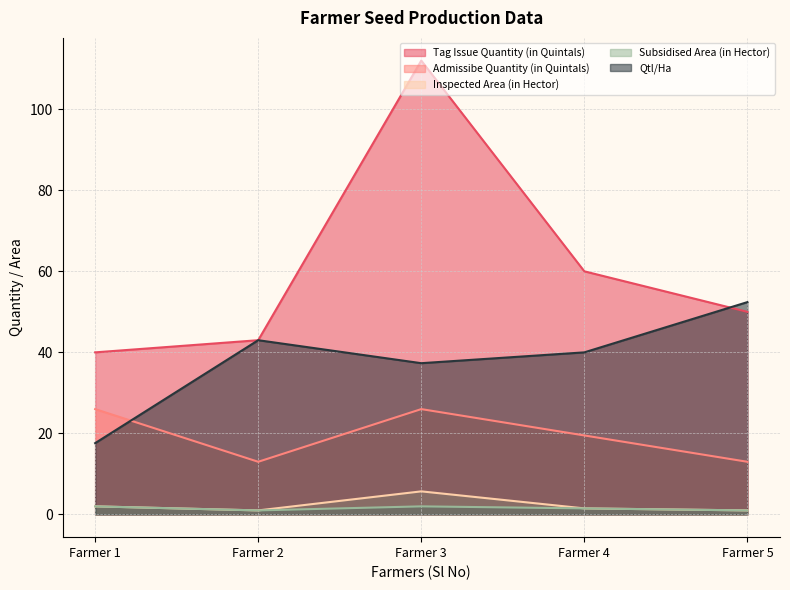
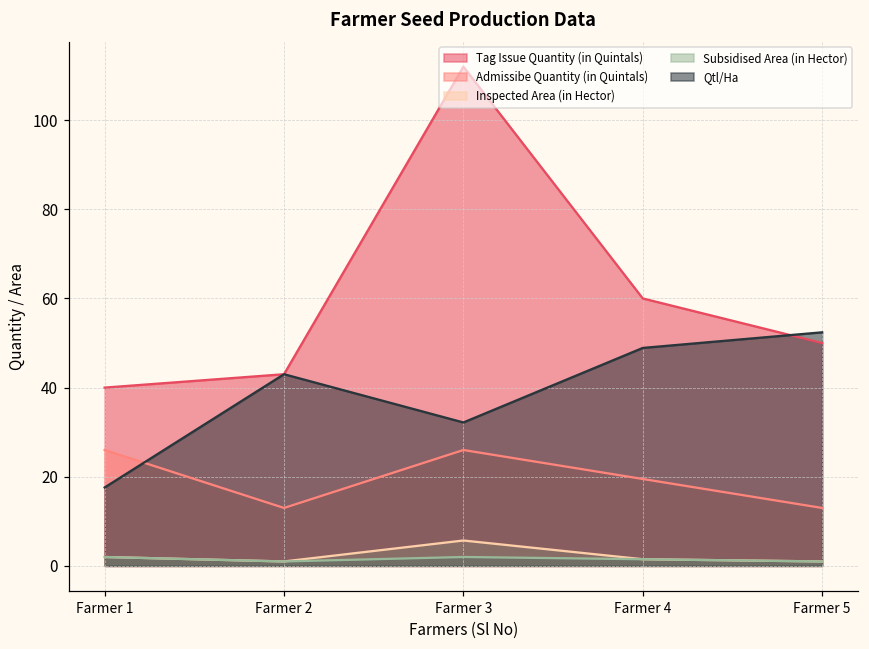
  {
    "Inspected Area (in Hector)": {
      "Farmer 3": 6
    },
    "Subsidised Area (in Hector)": {
      "Farmer 3": 2
    },
    "Qtl/Ha": {
      "Farmer 1": 18,
-     "Farmer 3": 37,
-     "Farmer 4": 40,
+     "Farmer 3": 32,
+     "Farmer 4": 49,
      "Farmer 5": 52
    }
  }
